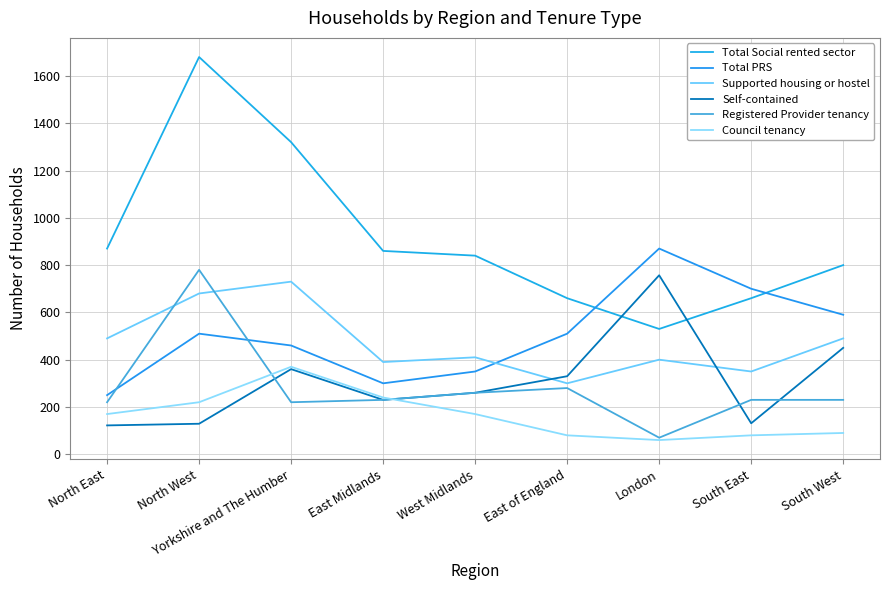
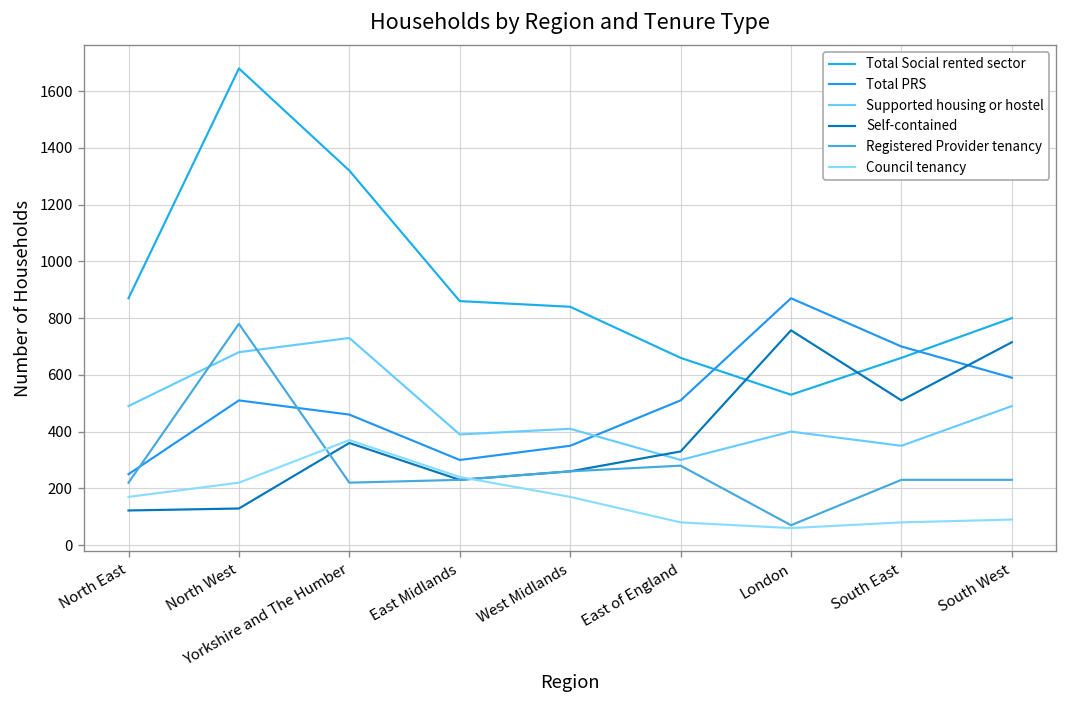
  {
    "Self-contained": {
      "North East": 120,
      "North West": 130,
      "East of England": 330,
      "London": 760,
-     "South East": 130,
-     "South West": 450
+     "South East": 510,
+     "South West": 720
    }
  }
